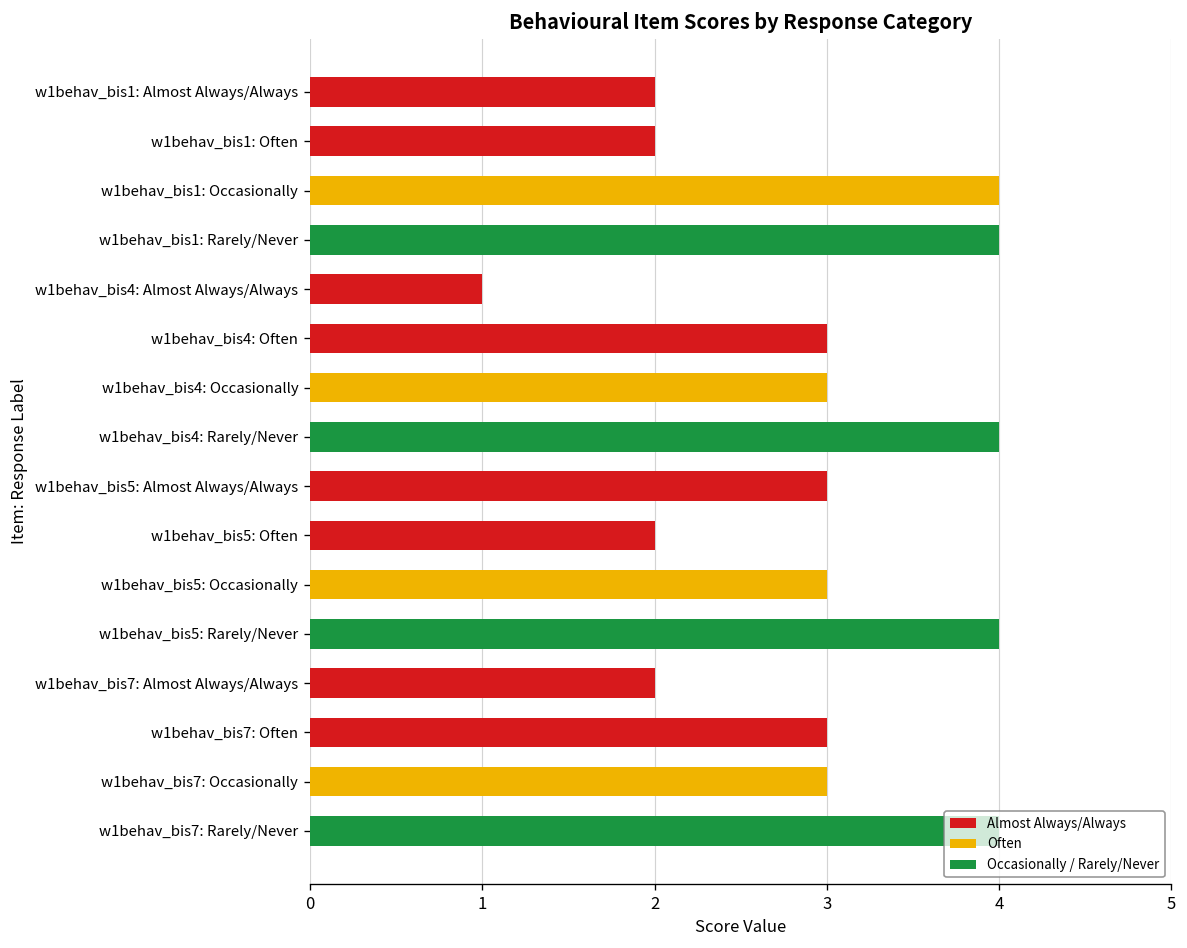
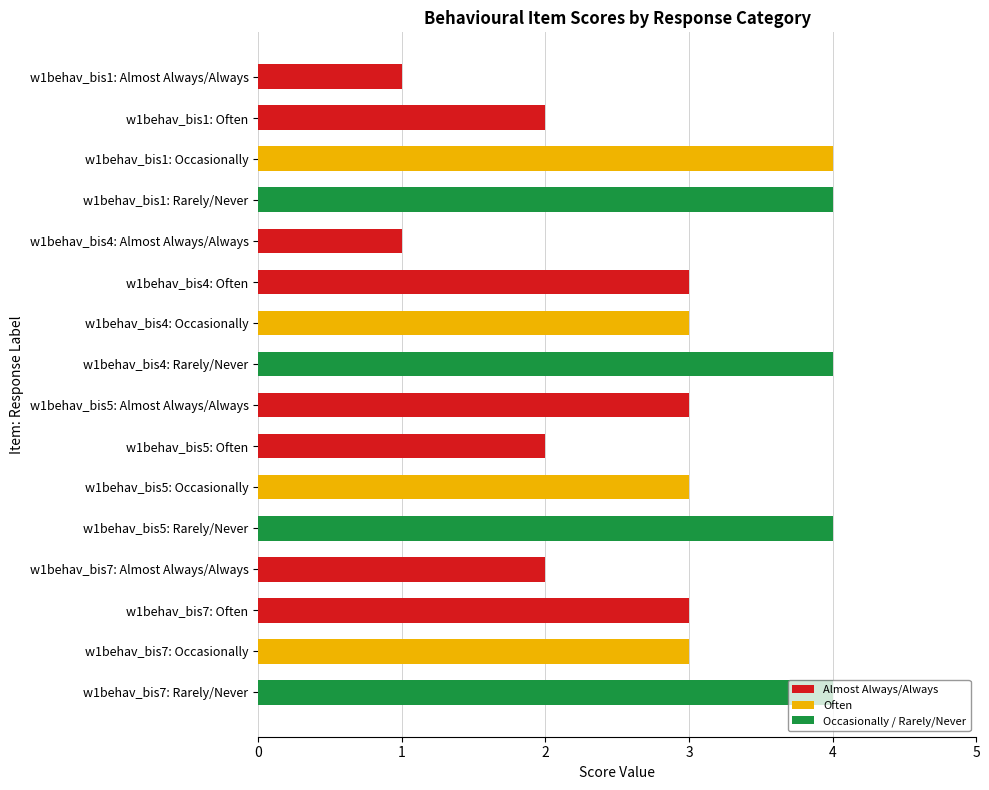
  {
-   "w1behav_bis1: Almost Always/Always": 2,
+   "w1behav_bis1: Almost Always/Always": 1,
    "w1behav_bis1: Often": 2,
    "w1behav_bis1: Occasionally": 4,
    "w1behav_bis1: Rarely/Never": 4,
    "w1behav_bis4: Almost Always/Always": 1,
    "w1behav_bis4: Often": 3,
    "w1behav_bis4: Occasionally": 3,
    "w1behav_bis4: Rarely/Never": 4,
    "w1behav_bis5: Almost Always/Always": 3,
    "w1behav_bis5: Often": 2,
    "w1behav_bis5: Occasionally": 3,
    "w1behav_bis5: Rarely/Never": 4,
    "w1behav_bis7: Almost Always/Always": 2,
    "w1behav_bis7: Often": 3,
    "w1behav_bis7: Occasionally": 3
  }
